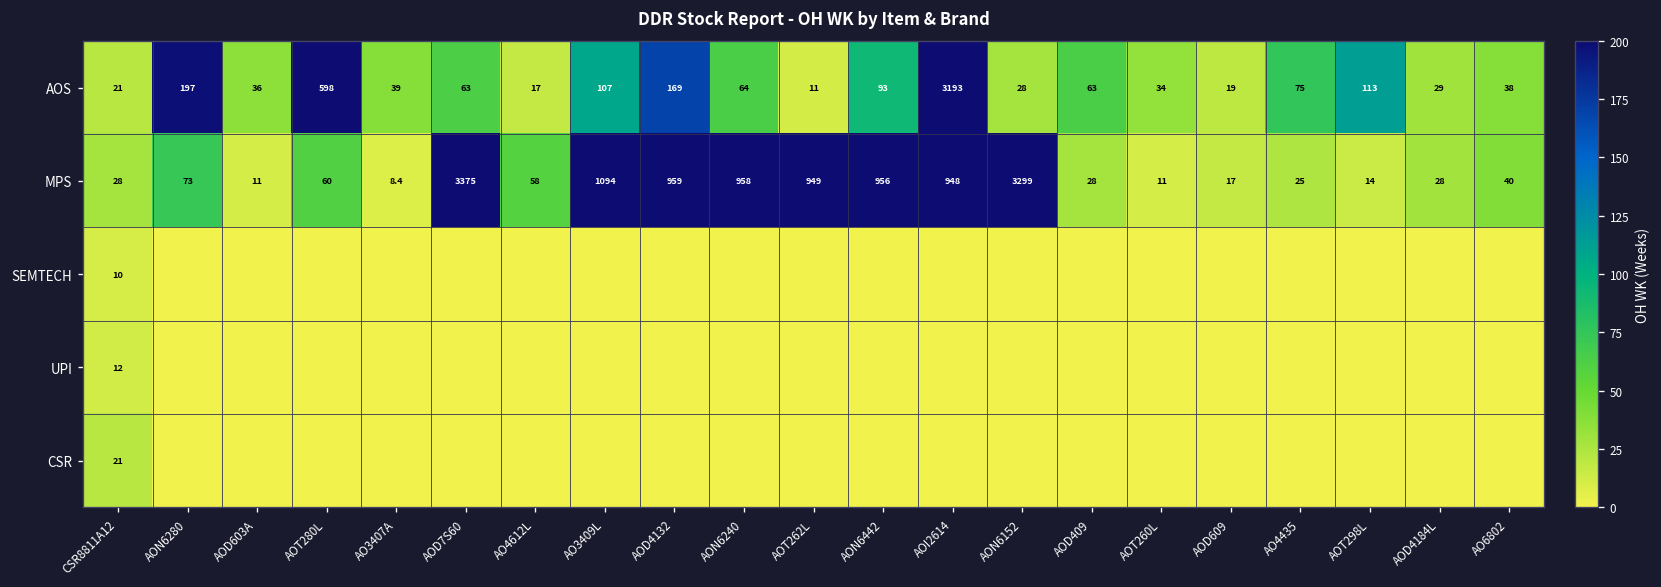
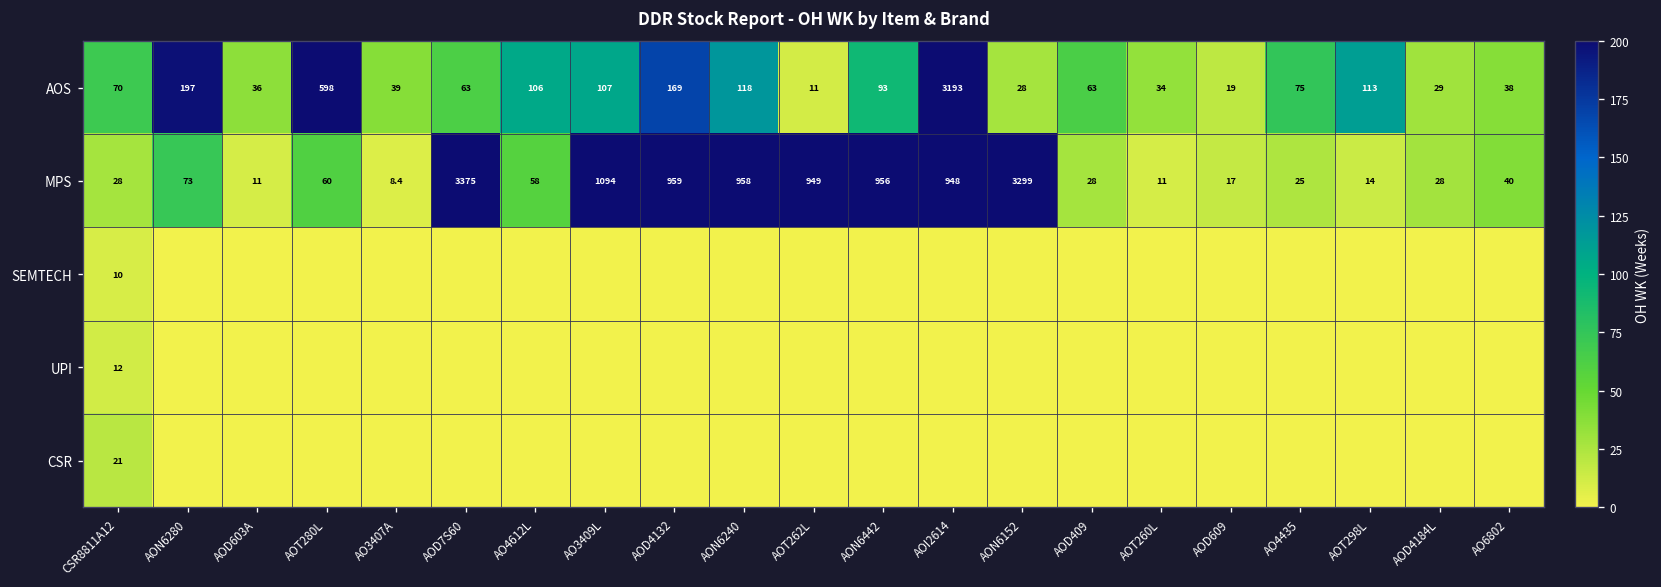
  {
    "AOS": {
-     "CSR8811A12": 21,
+     "CSR8811A12": 70,
      "AON6280": 197,
      "AOD603A": 36,
      "AOT280L": 598,
      "AO3407A": 39,
      "AOD7S60": 63,
-     "AO4612L": 17,
+     "AO4612L": 106,
      "AO3409L": 107,
      "AOD4132": 169,
-     "AON6240": 64,
+     "AON6240": 118,
      "AOT262L": 11,
      "AON6442": 93,
      "AOI2614": 3193,
      "AON6152": 28,
      "AOD409": 63,
      "AOT260L": 34,
      "AOD609": 19,
      "AO4435": 75,
      "AOT298L": 113,
      "AOD4184L": 29,
      "AO6802": 38
    },
    "MPS": {
      "CSR8811A12": 28,
      "AON6280": 73,
      "AOD603A": 11,
      "AOT280L": 60,
      "AO3407A": 8.4,
      "AOD7S60": 3375,
      "AO4612L": 58,
      "AO3409L": 1094,
      "AOD4132": 959,
      "AON6240": 958,
      "AOT262L": 949,
      "AON6442": 956,
      "AOI2614": 948,
      "AON6152": 3299,
      "AOD409": 28,
      "AOT260L": 11,
      "AOD609": 17,
      "AO4435": 25,
      "AOT298L": 14,
      "AOD4184L": 28,
      "AO6802": 40
    },
    "SEMTECH": {
      "CSR8811A12": 10
    },
    "UPI": {
      "CSR8811A12": 12
    },
    "CSR": {
      "CSR8811A12": 21
    }
  }
